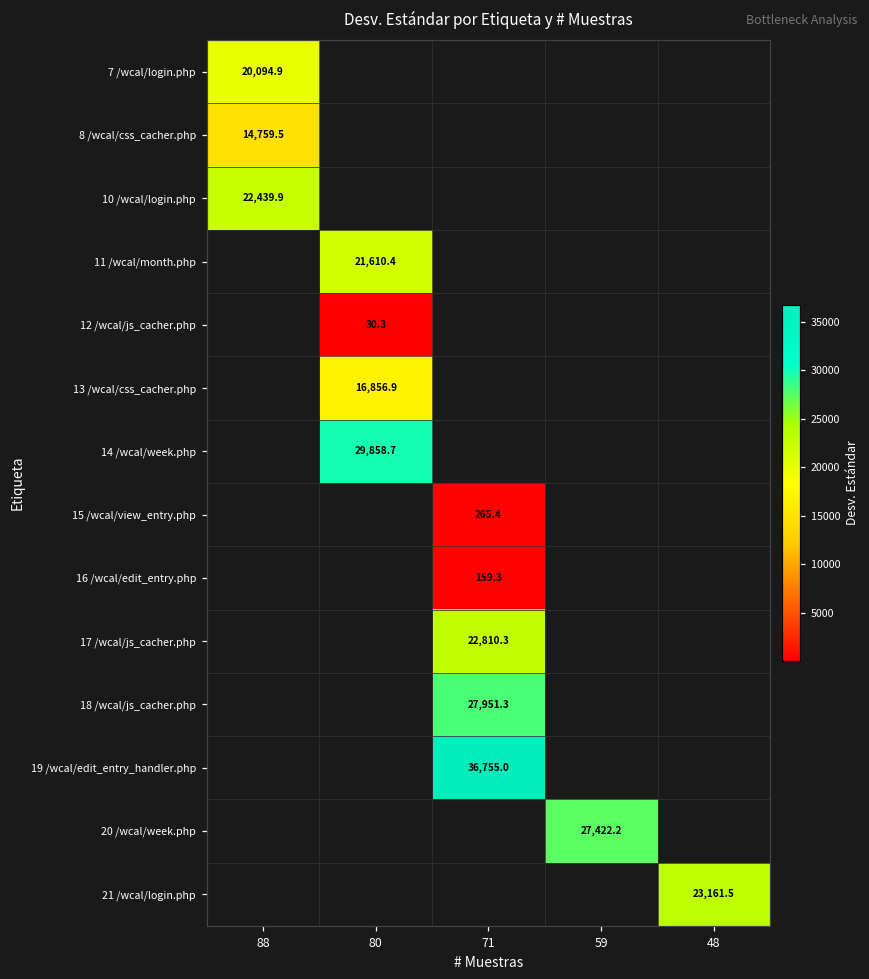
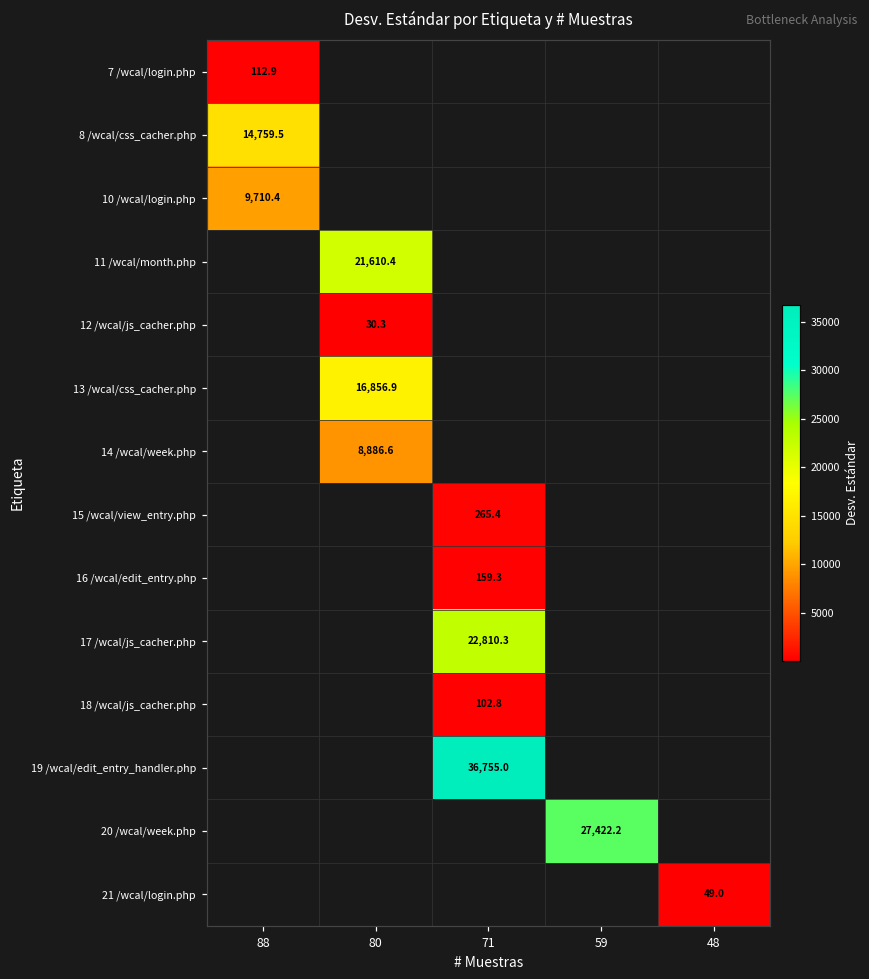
  {
    "7 /wcal/login.php": {
-     "88": "20,094.9"
+     "88": "112.9"
    },
    "8 /wcal/css_cacher.php": {
      "88": "14,759.5"
    },
    "10 /wcal/login.php": {
-     "88": "22,439.9"
+     "88": "9,710.4"
    },
    "11 /wcal/month.php": {
      "80": "21,610.4"
    },
    "12 /wcal/js_cacher.php": {
      "80": "30.3"
    },
    "13 /wcal/css_cacher.php": {
      "80": "16,856.9"
    },
    "14 /wcal/week.php": {
-     "80": "29,858.7"
+     "80": "8,886.6"
    },
    "15 /wcal/view_entry.php": {
      "71": "265.4"
    },
    "16 /wcal/edit_entry.php": {
      "71": "159.3"
    },
    "17 /wcal/js_cacher.php": {
      "71": "22,810.3"
    },
    "18 /wcal/js_cacher.php": {
-     "71": "27,951.3"
+     "71": "102.8"
    },
    "19 /wcal/edit_entry_handler.php": {
      "71": "36,755.0"
    },
    "20 /wcal/week.php": {
      "59": "27,422.2"
    },
    "21 /wcal/login.php": {
-     "48": "23,161.5"
+     "48": "49.0"
    }
  }
